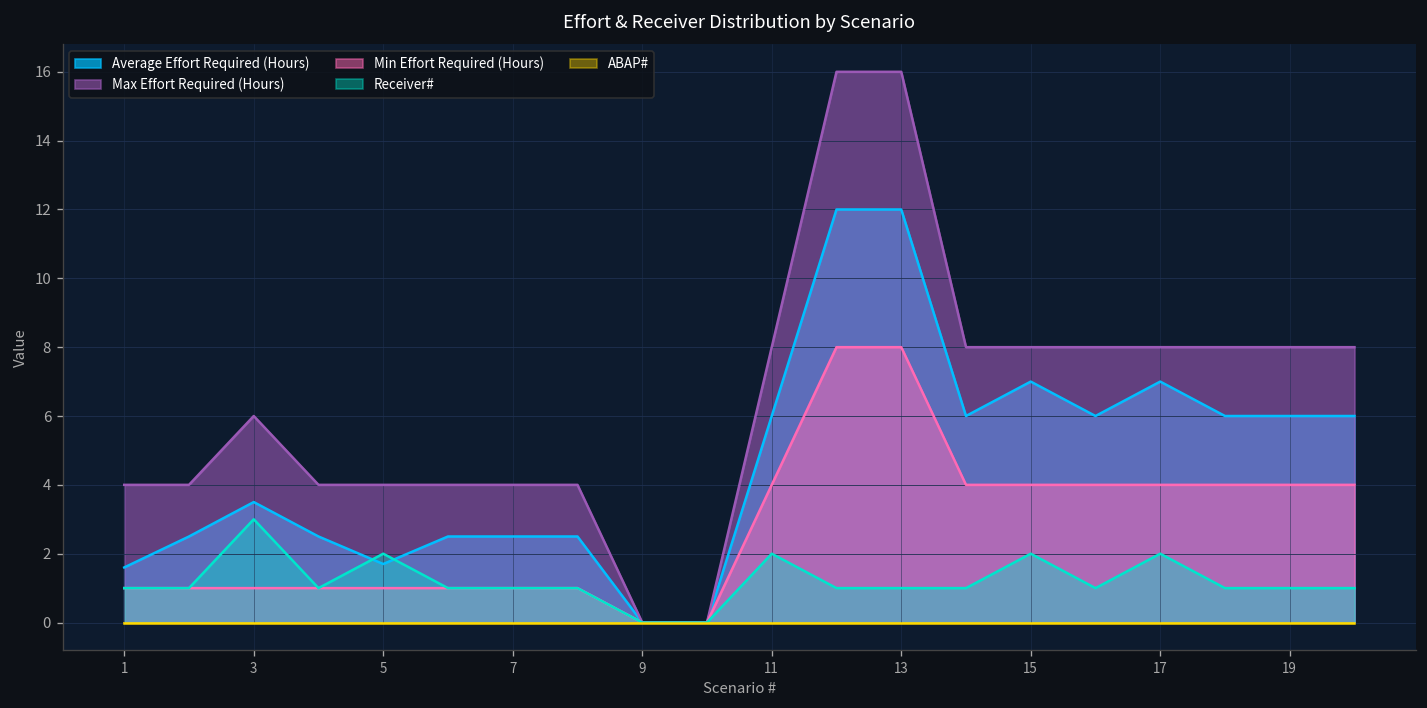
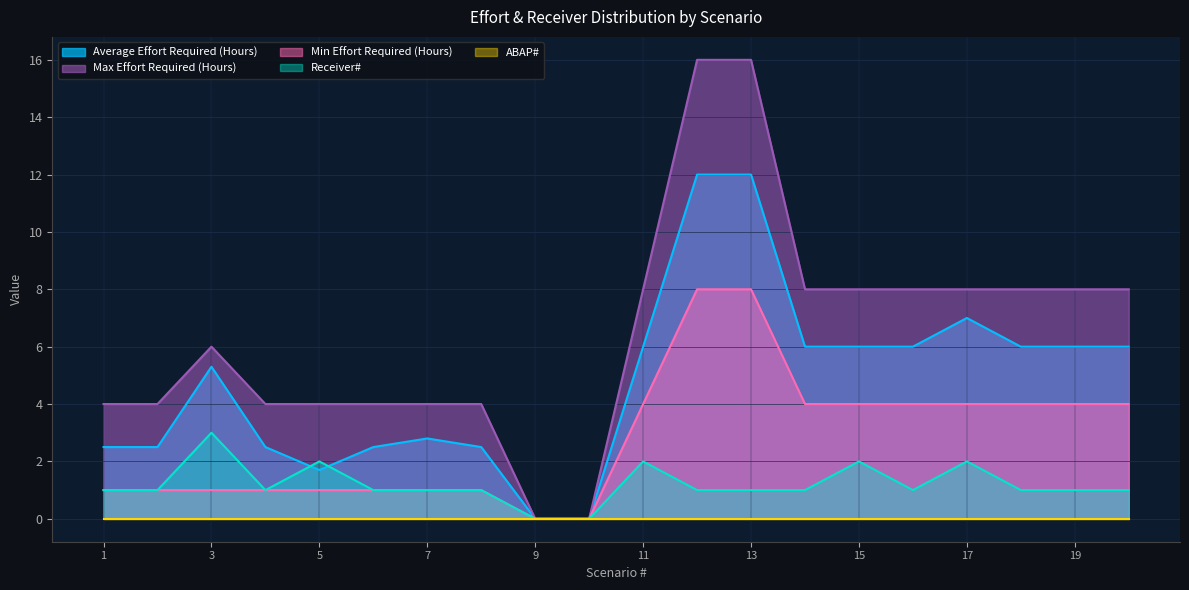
  {
    "Average Effort Required (Hours)": {
-     "1": 1.6,
-     "3": 3.5,
+     "1": 2.5,
+     "3": 5.3,
      "5": 1.7,
-     "7": 2.5,
+     "7": 2.8,
      "11": 6.0,
      "13": 12.0,
-     "15": 7,
+     "15": 6,
      "17": 7.0,
      "19": 6.0
    },
    "Receiver#": {
      "3": 3.0,
      "5": 2.0,
      "11": 2.0,
      "13": 1.0,
      "15": 2.0,
      "17": 2.0,
      "19": 1.0
    },
    "ABAP#": {
      "1": 0.0,
      "3": 0.0,
      "5": 0.0,
      "7": 0.0,
      "11": 0.0,
      "13": 0.0,
      "15": 0.0,
      "17": 0.0,
      "19": 0.0
    }
  }
